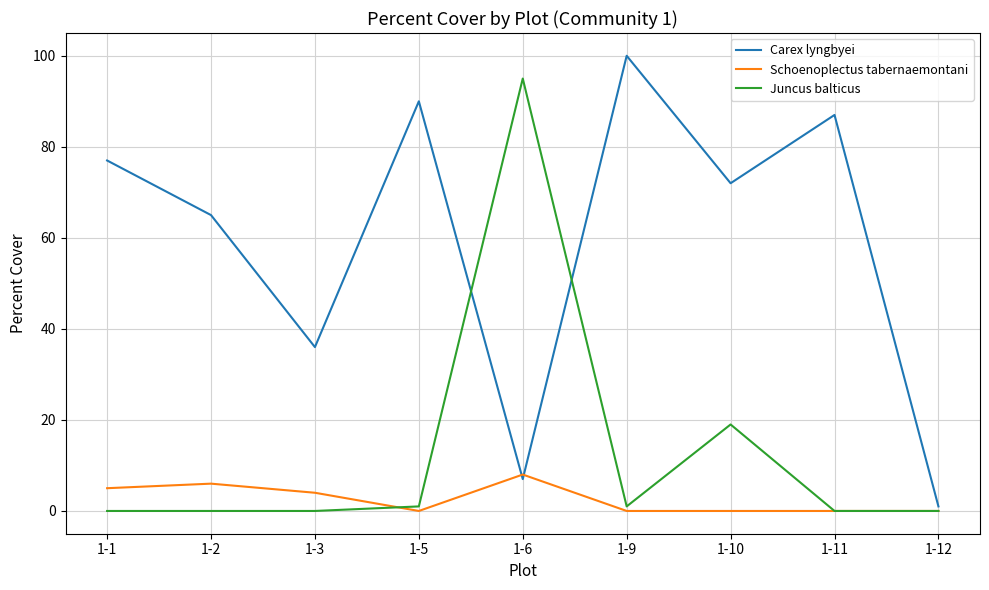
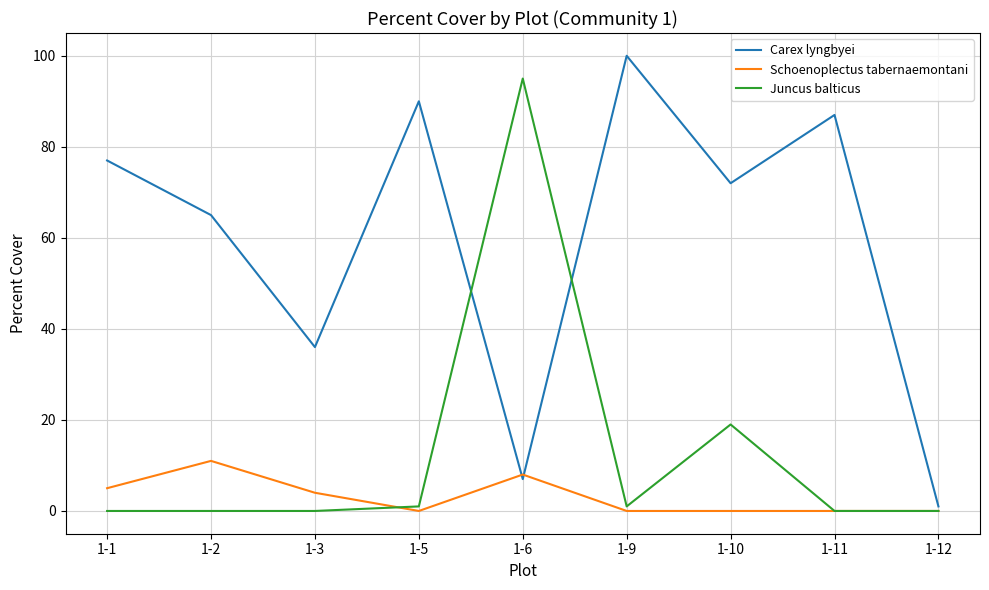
  {
    "Carex lyngbyei": {
      "1-1": 77,
      "1-2": 65,
      "1-3": 36,
      "1-5": 90,
      "1-6": 7,
      "1-9": 100,
      "1-10": 72,
      "1-11": 87,
      "1-12": 1
    },
    "Schoenoplectus tabernaemontani": {
      "1-1": 5,
-     "1-2": 6,
+     "1-2": 11,
      "1-3": 4,
      "1-5": 0,
      "1-6": 8,
      "1-9": 0,
      "1-10": 0
    },
    "Juncus balticus": {
      "1-1": 0,
      "1-2": 0,
      "1-3": 0,
      "1-5": 1,
      "1-6": 95,
      "1-9": 1,
      "1-10": 19
    }
  }
